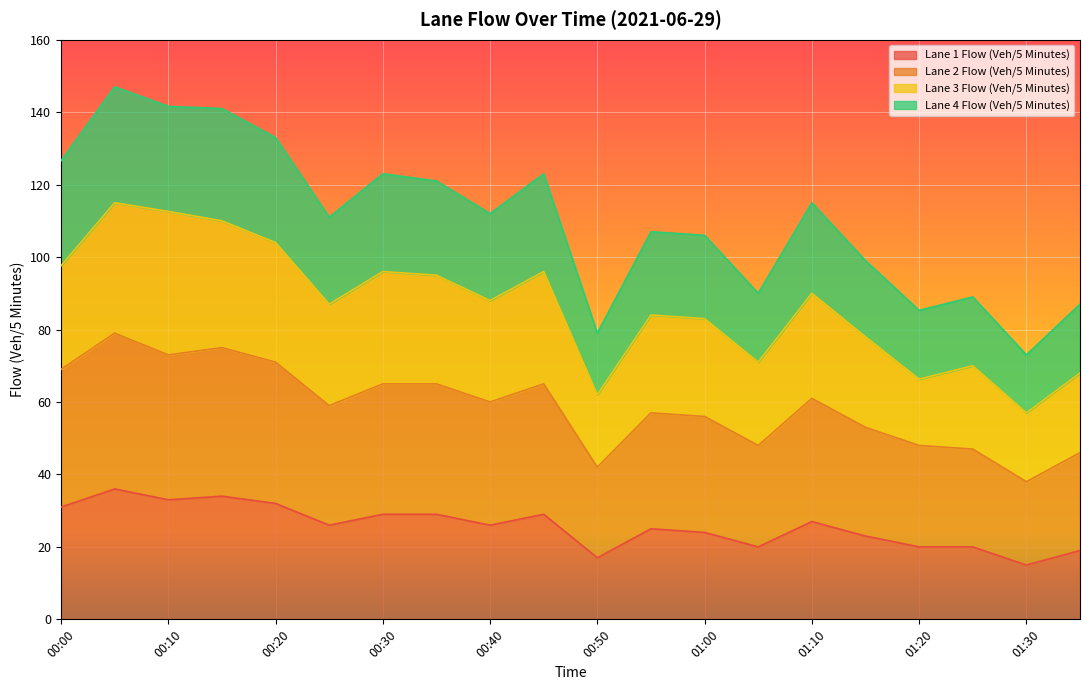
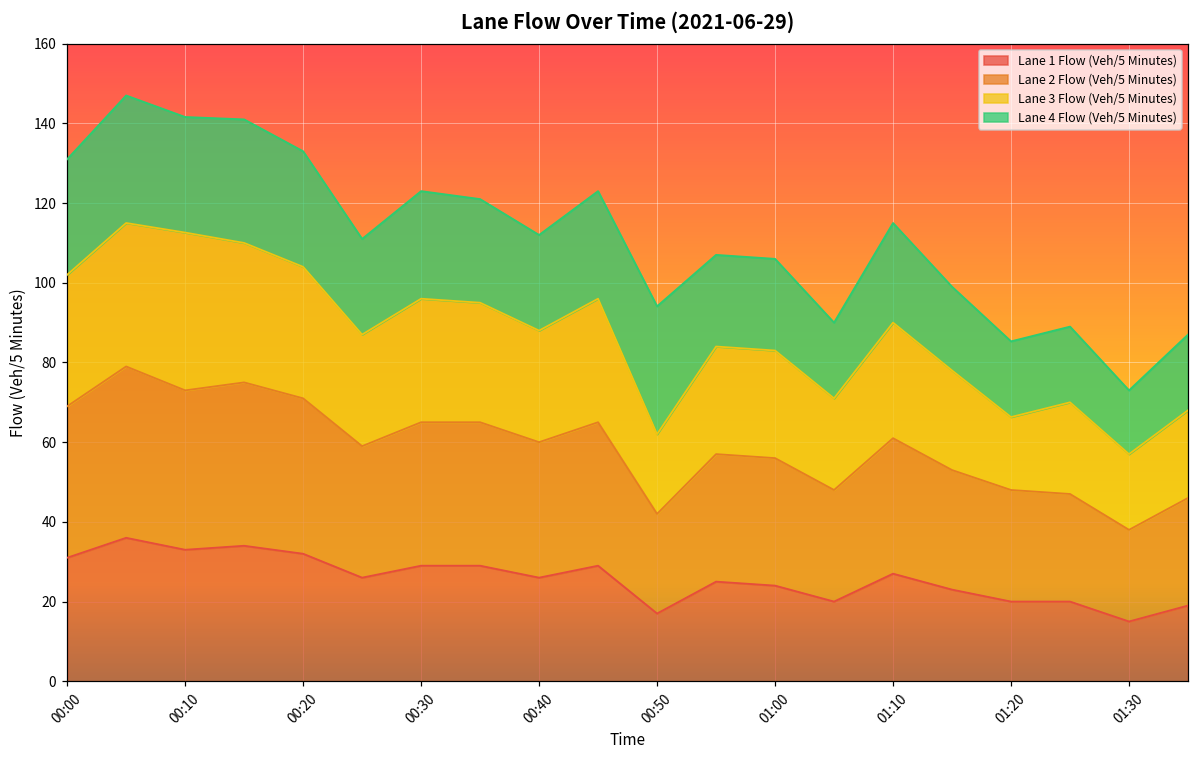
  {
    "Lane 3 Flow (Veh/5 Minutes)": {
-     "00:00": 29,
+     "00:00": 33,
      "00:10": 40,
      "00:20": 33,
      "00:30": 31,
      "00:40": 28,
      "00:50": 20,
      "01:00": 27,
      "01:10": 29,
      "01:20": 18,
      "01:30": 19
    },
    "Lane 4 Flow (Veh/5 Minutes)": {
      "00:00": 29,
      "00:10": 29,
      "00:20": 29,
      "00:30": 27,
      "00:40": 24,
-     "00:50": 17,
+     "00:50": 32,
      "01:00": 23,
      "01:10": 25,
      "01:20": 19,
      "01:30": 16
    }
  }
